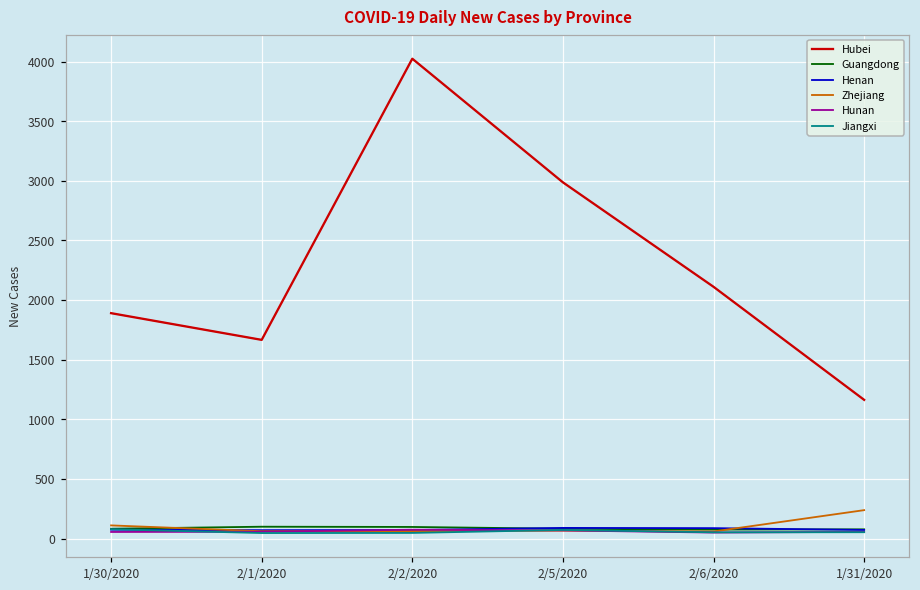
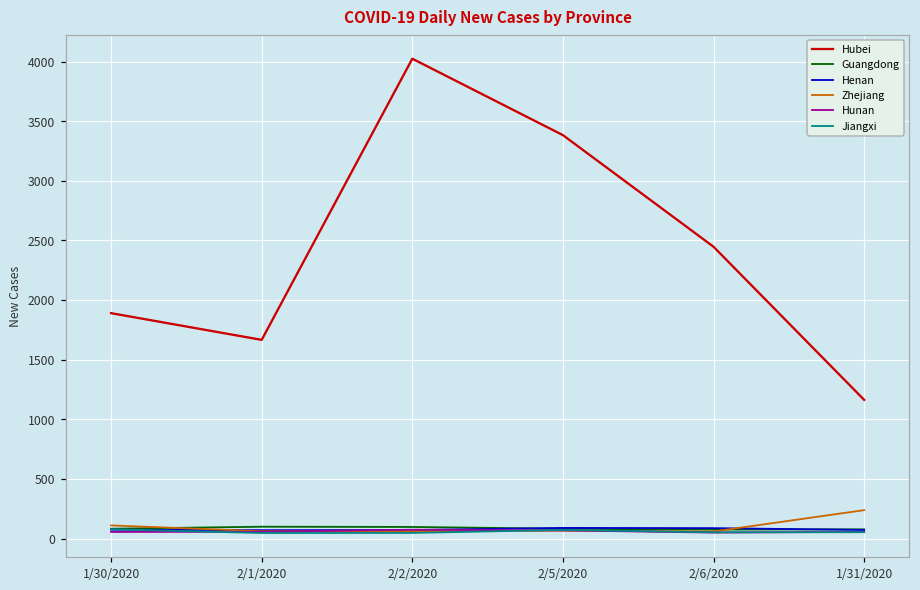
  {
    "Hubei": {
      "1/30/2020": 1890,
      "2/1/2020": 1670,
      "2/2/2020": 4020,
-     "2/5/2020": 2990,
-     "2/6/2020": 2110,
+     "2/5/2020": 3380,
+     "2/6/2020": 2450,
      "1/31/2020": 1160
    },
    "Guangdong": {
      "2/1/2020": 100
    },
    "Zhejiang": {
      "1/30/2020": 110,
      "1/31/2020": 240
    }
  }
